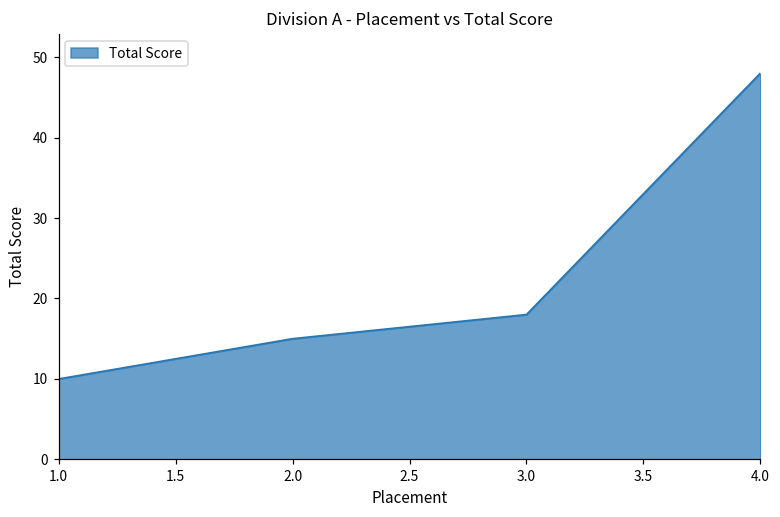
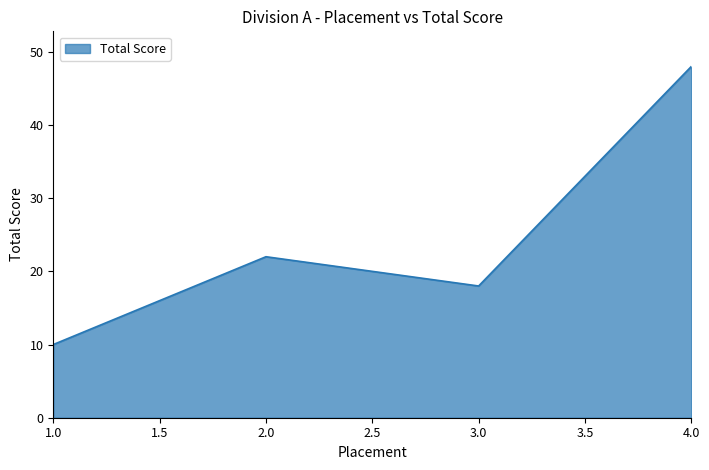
  {
    "1.0": 10,
-   "2.0": 15,
+   "2.0": 22,
    "3.0": 18,
    "4.0": 48
  }
